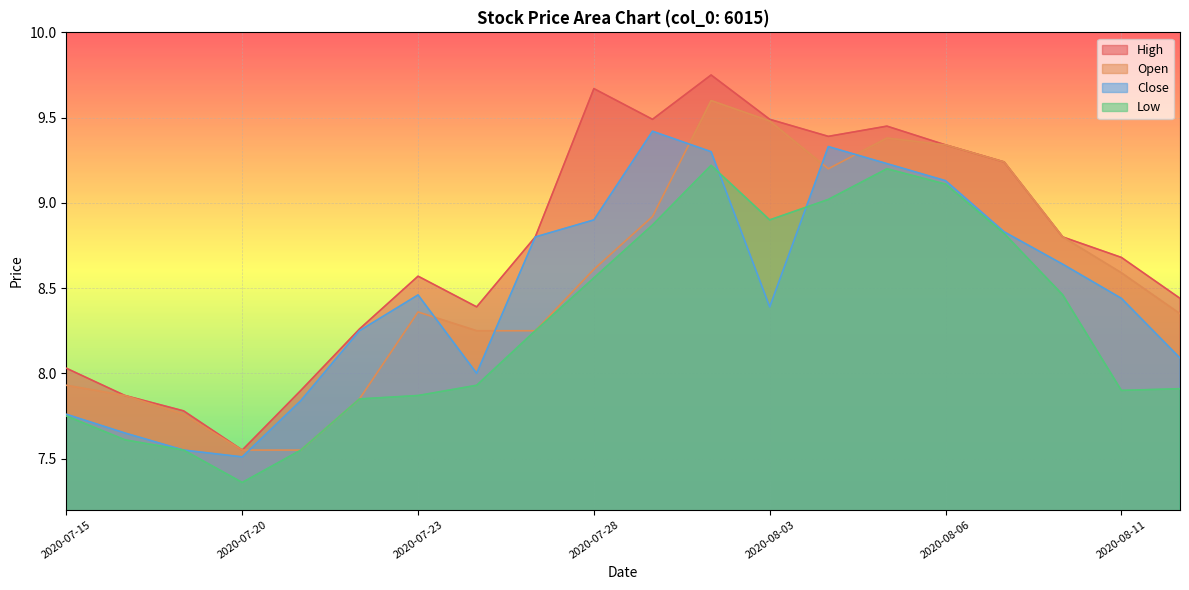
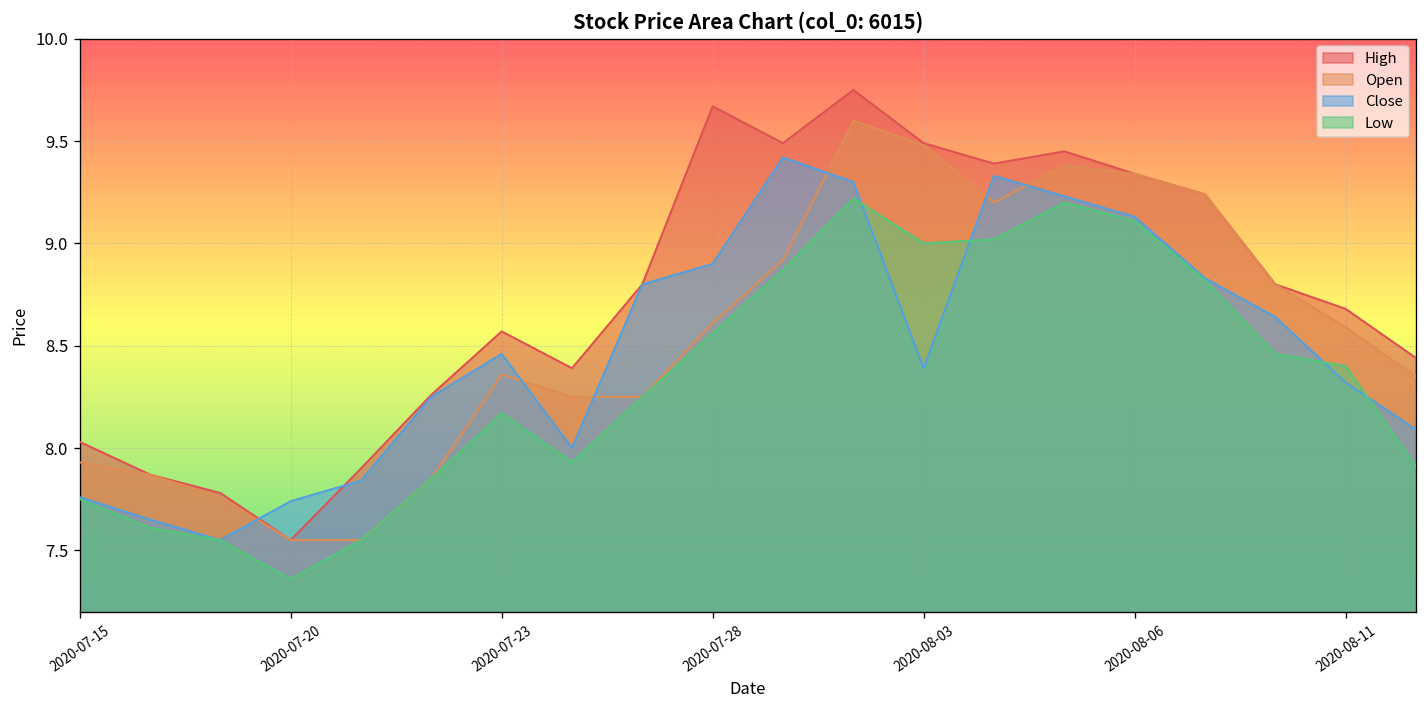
  {
    "Close": {
-     "2020-07-20": 7.51,
+     "2020-07-20": 7.74,
      "2020-07-23": 8.46,
      "2020-07-28": 8.90,
      "2020-08-03": 8.39,
      "2020-08-06": 9.13,
-     "2020-08-11": 8.44
+     "2020-08-11": 8.32
    },
    "Low": {
      "2020-07-20": 7.36,
-     "2020-07-23": 7.87,
+     "2020-07-23": 8.17,
      "2020-07-28": 8.56,
-     "2020-08-03": 8.9,
+     "2020-08-03": 9.0,
      "2020-08-06": 9.11,
-     "2020-08-11": 7.9
+     "2020-08-11": 8.4
    }
  }
